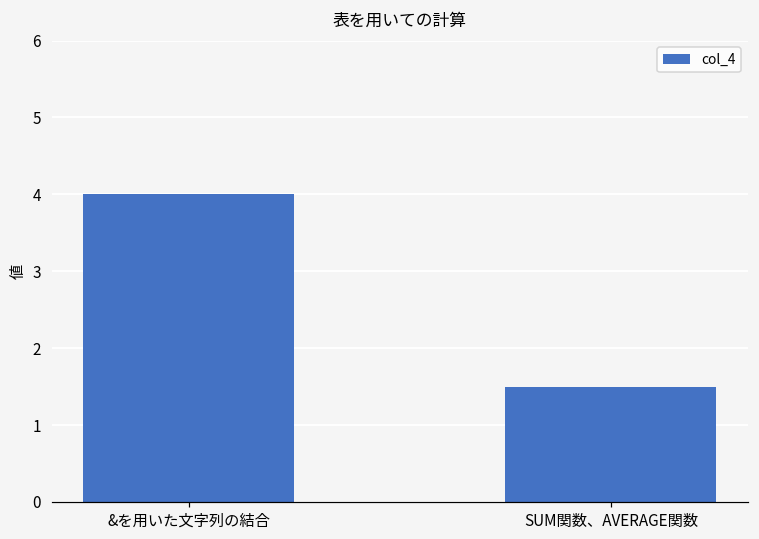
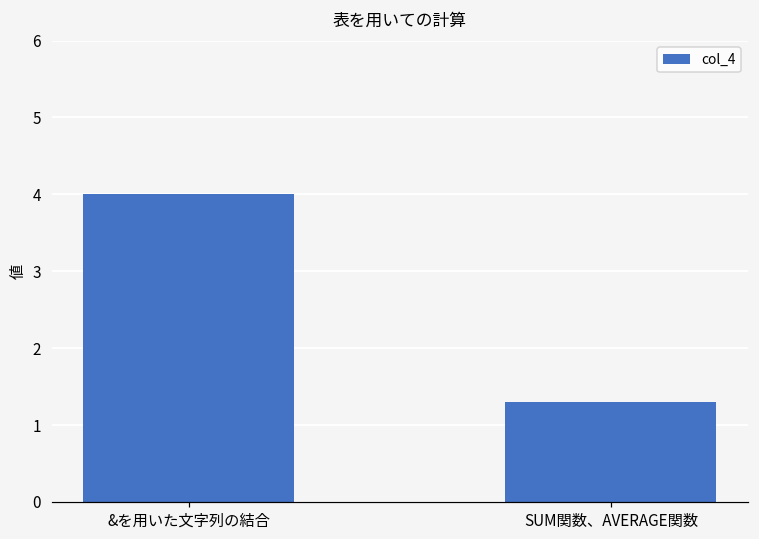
  {
    "&を用いた文字列の結合": 4.0,
-   "SUM関数、AVERAGE関数": 1.5
+   "SUM関数、AVERAGE関数": 1.3
  }
